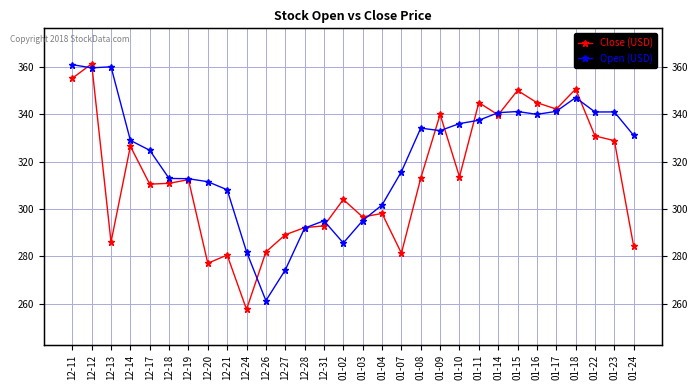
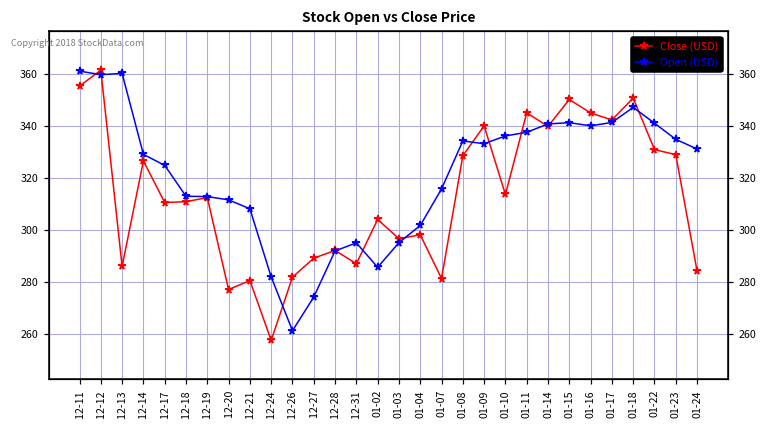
  {
    "Close (USD)": {
      "12-11": 355,
      "12-12": 361,
      "12-13": 286,
      "12-14": 327,
      "12-17": 310,
      "12-18": 311,
      "12-20": 277,
      "12-21": 281,
      "12-24": 258,
      "12-26": 282,
      "12-27": 289,
-     "12-31": 293,
+     "12-31": 287,
      "01-02": 304,
      "01-03": 297,
      "01-04": 298,
      "01-07": 281,
-     "01-08": 313,
+     "01-08": 328,
      "01-09": 340,
      "01-10": 314,
      "01-11": 345,
      "01-15": 350,
      "01-16": 345,
      "01-18": 351,
      "01-22": 331,
      "01-23": 329,
      "01-24": 284
    },
    "Open (USD)": {
      "12-11": 361,
      "12-12": 360,
      "12-13": 360,
      "12-14": 329,
      "12-17": 325,
      "12-18": 313,
      "12-20": 312,
      "12-21": 308,
      "12-24": 282,
      "12-26": 261,
      "12-27": 274,
      "12-31": 295,
      "01-02": 286,
      "01-03": 295,
      "01-04": 302,
      "01-07": 316,
      "01-08": 334,
      "01-09": 333,
      "01-10": 336,
      "01-11": 337,
      "01-15": 341,
      "01-16": 340,
      "01-18": 347,
      "01-22": 341,
-     "01-23": 341,
+     "01-23": 335,
      "01-24": 331
    }
  }
